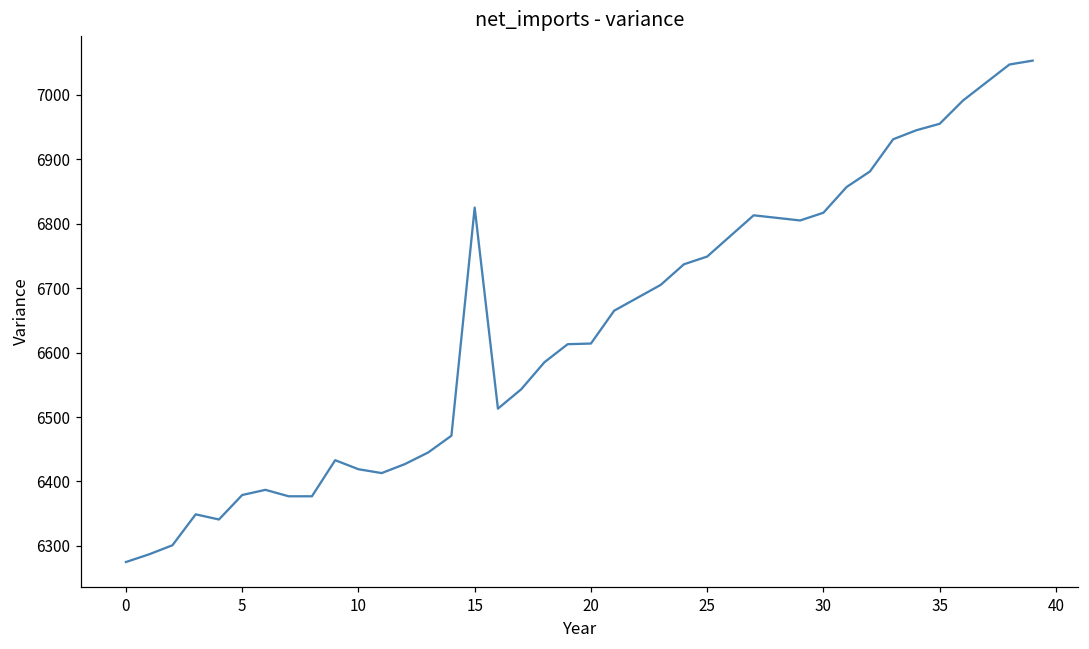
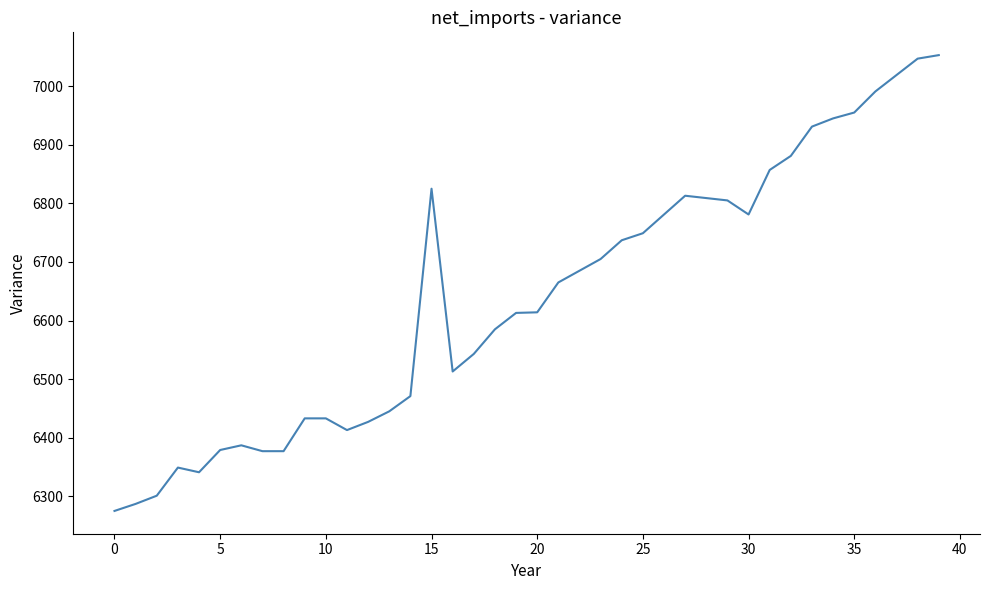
  {
    "0": 6280,
    "5": 6380,
-   "10": 6420,
+   "10": 6430,
    "15": 6830,
    "20": 6610,
    "25": 6750,
-   "30": 6820,
+   "30": 6780,
    "35": 6960
  }
